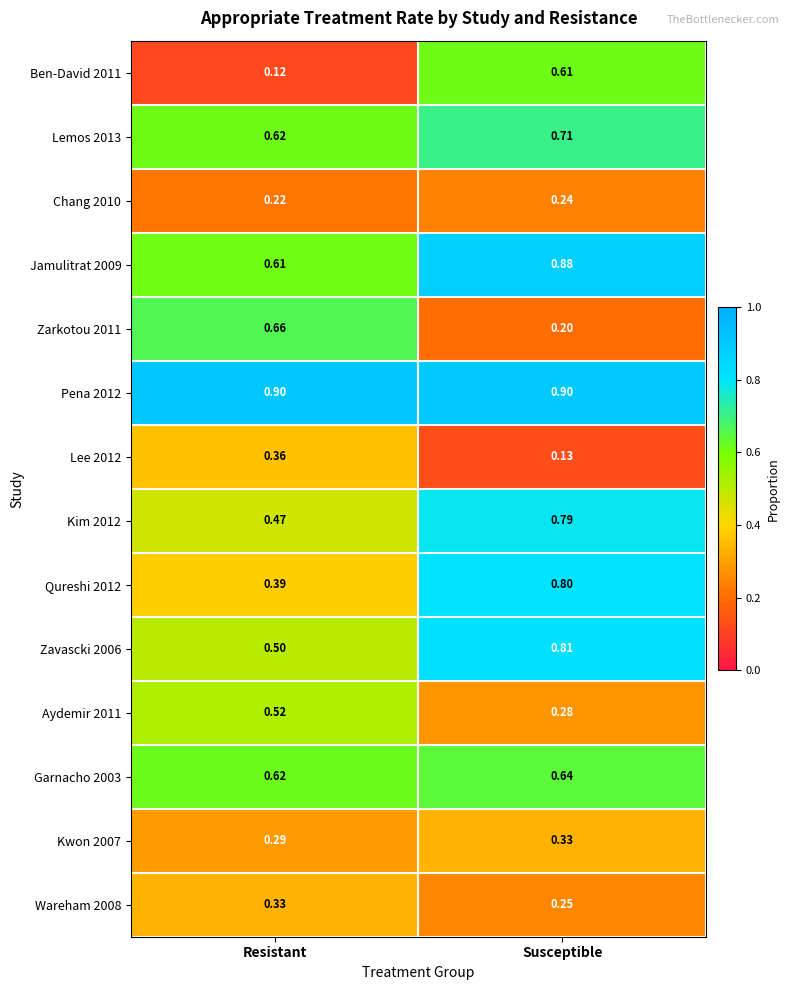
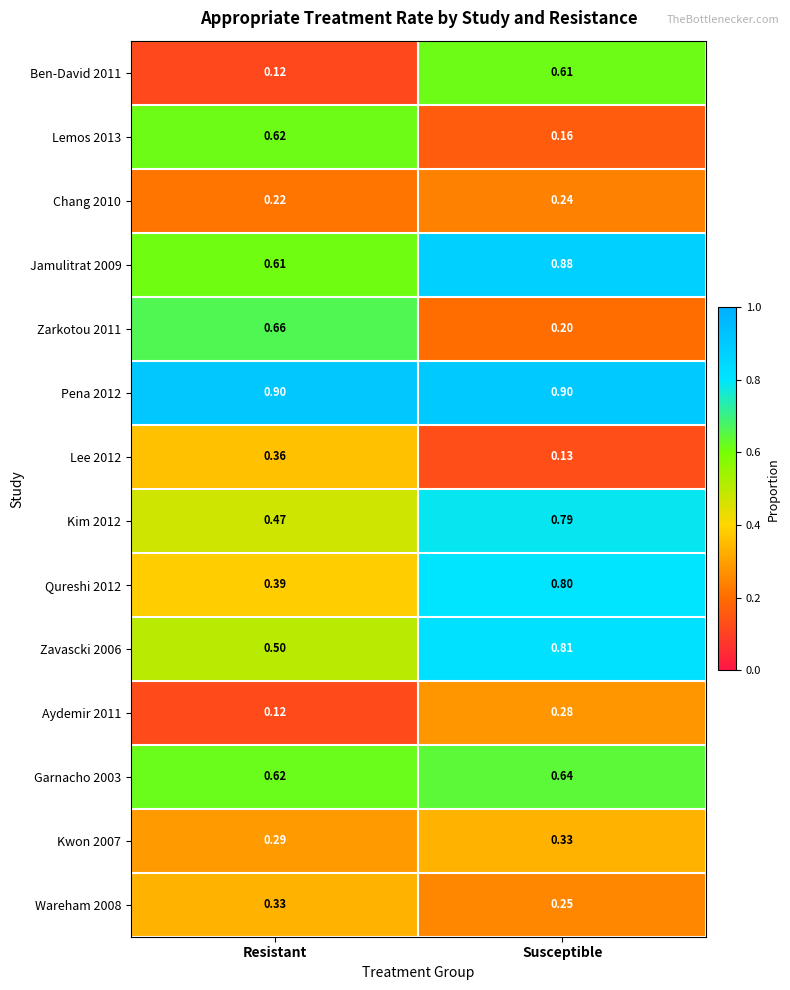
  {
    "Ben-David 2011": {
      "Resistant": 0.12,
      "Susceptible": 0.61
    },
    "Lemos 2013": {
      "Resistant": 0.62,
-     "Susceptible": 0.71
+     "Susceptible": 0.16
    },
    "Chang 2010": {
      "Resistant": 0.22,
      "Susceptible": 0.24
    },
    "Jamulitrat 2009": {
      "Resistant": 0.61,
      "Susceptible": 0.88
    },
    "Zarkotou 2011": {
      "Resistant": 0.66,
      "Susceptible": 0.20
    },
    "Pena 2012": {
      "Resistant": 0.90,
      "Susceptible": 0.90
    },
    "Lee 2012": {
      "Resistant": 0.36,
      "Susceptible": 0.13
    },
    "Kim 2012": {
      "Resistant": 0.47,
      "Susceptible": 0.79
    },
    "Qureshi 2012": {
      "Resistant": 0.39,
      "Susceptible": 0.80
    },
    "Zavascki 2006": {
      "Resistant": 0.50,
      "Susceptible": 0.81
    },
    "Aydemir 2011": {
-     "Resistant": 0.52,
+     "Resistant": 0.12,
      "Susceptible": 0.28
    },
    "Garnacho 2003": {
      "Resistant": 0.62,
      "Susceptible": 0.64
    },
    "Kwon 2007": {
      "Resistant": 0.29,
      "Susceptible": 0.33
    },
    "Wareham 2008": {
      "Resistant": 0.33,
      "Susceptible": 0.25
    }
  }
